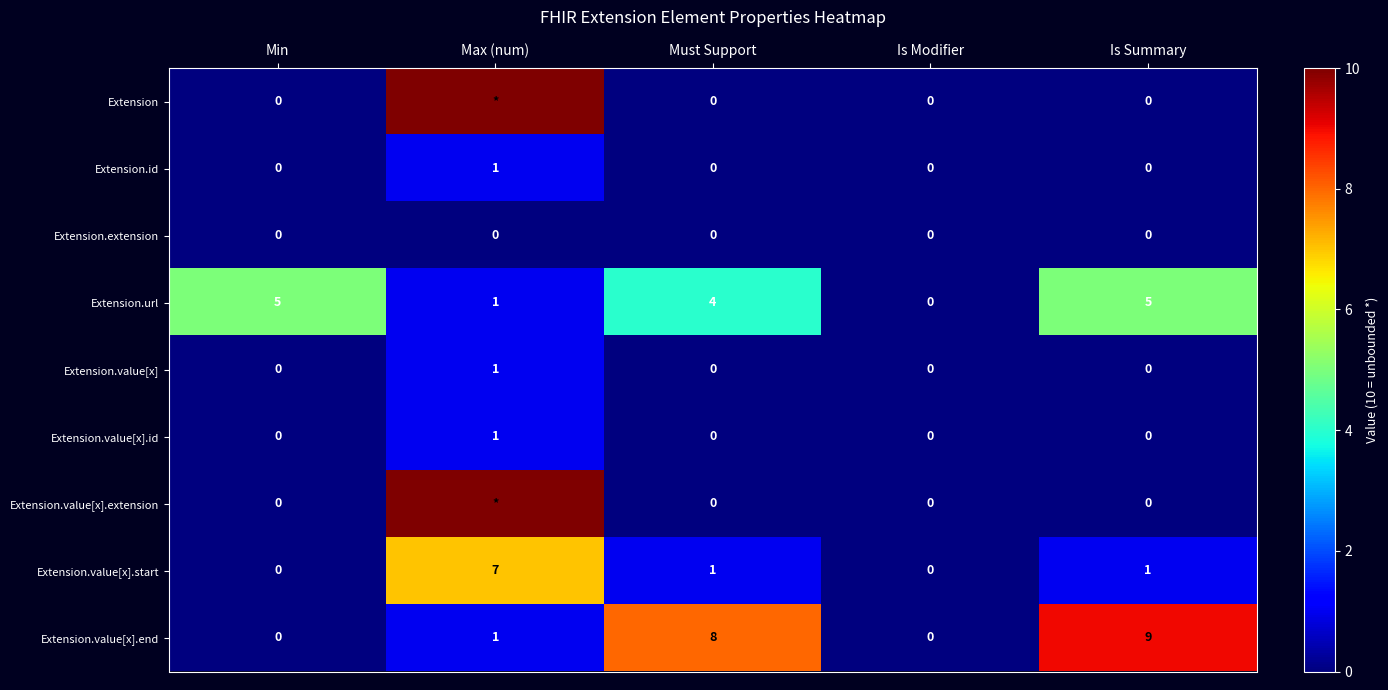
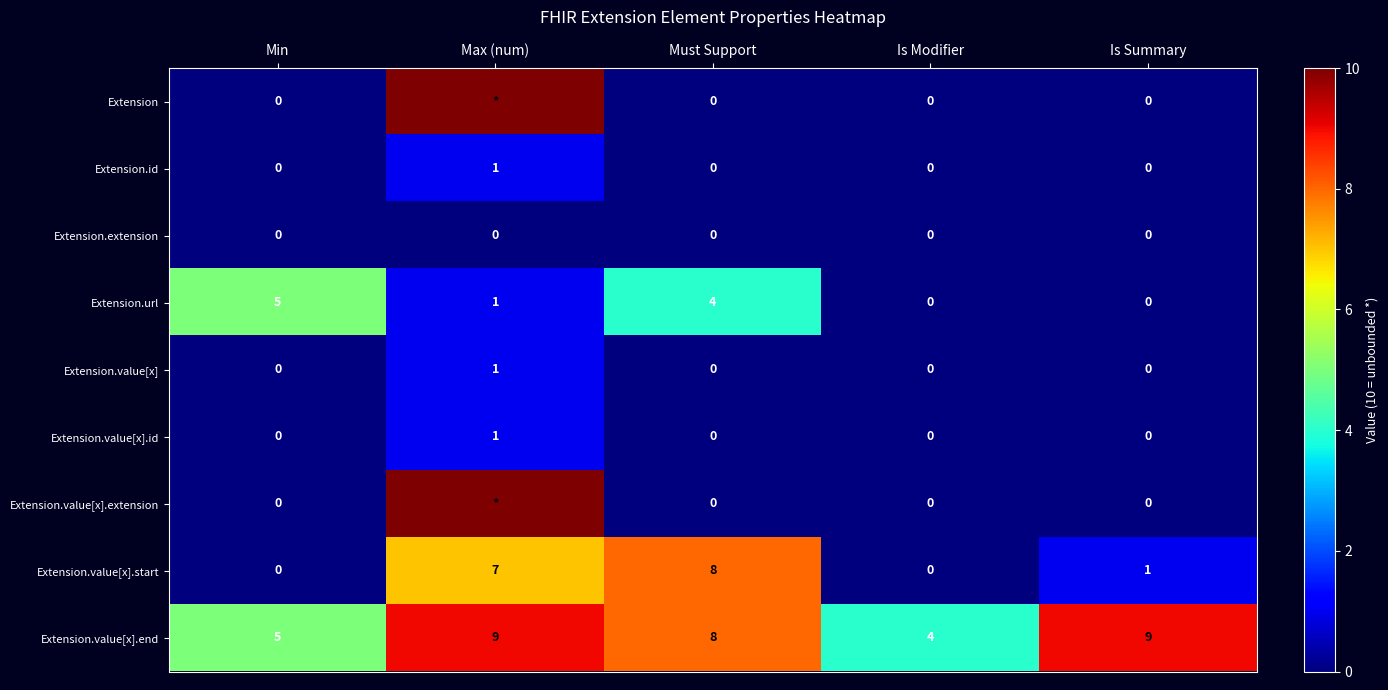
  {
    "Extension": {
      "Min": 0,
      "Must Support": 0,
      "Is Modifier": 0,
      "Is Summary": 0
    },
    "Extension.id": {
      "Min": 0,
      "Max (num)": 1,
      "Must Support": 0,
      "Is Modifier": 0,
      "Is Summary": 0
    },
    "Extension.extension": {
      "Min": 0,
      "Max (num)": 0,
      "Must Support": 0,
      "Is Modifier": 0,
      "Is Summary": 0
    },
    "Extension.url": {
      "Min": 5,
      "Max (num)": 1,
      "Must Support": 4,
      "Is Modifier": 0,
-     "Is Summary": 5
+     "Is Summary": 0
    },
    "Extension.value[x]": {
      "Min": 0,
      "Max (num)": 1,
      "Must Support": 0,
      "Is Modifier": 0,
      "Is Summary": 0
    },
    "Extension.value[x].id": {
      "Min": 0,
      "Max (num)": 1,
      "Must Support": 0,
      "Is Modifier": 0,
      "Is Summary": 0
    },
    "Extension.value[x].extension": {
      "Min": 0,
      "Must Support": 0,
      "Is Modifier": 0,
      "Is Summary": 0
    },
    "Extension.value[x].start": {
      "Min": 0,
      "Max (num)": 7,
-     "Must Support": 1,
+     "Must Support": 8,
      "Is Modifier": 0,
      "Is Summary": 1
    },
    "Extension.value[x].end": {
-     "Min": 0,
-     "Max (num)": 1,
+     "Min": 5,
+     "Max (num)": 9,
      "Must Support": 8,
-     "Is Modifier": 0,
+     "Is Modifier": 4,
      "Is Summary": 9
    }
  }
